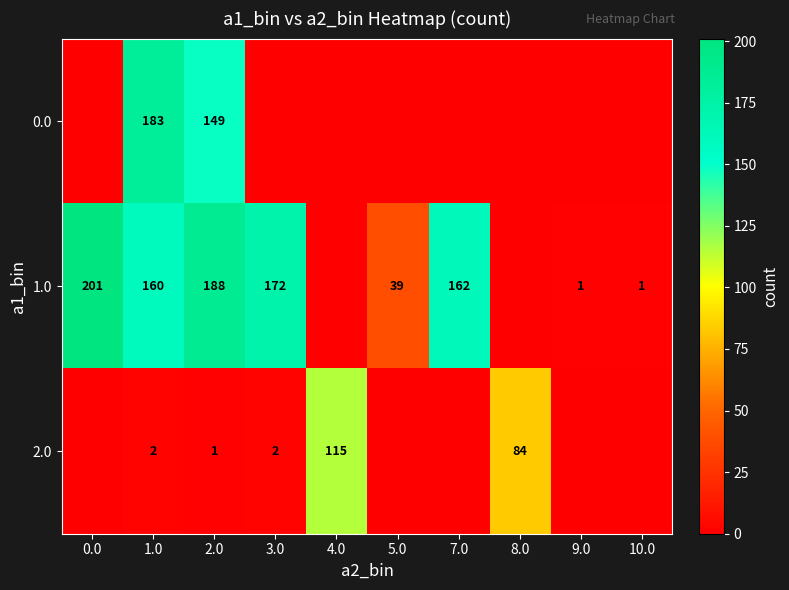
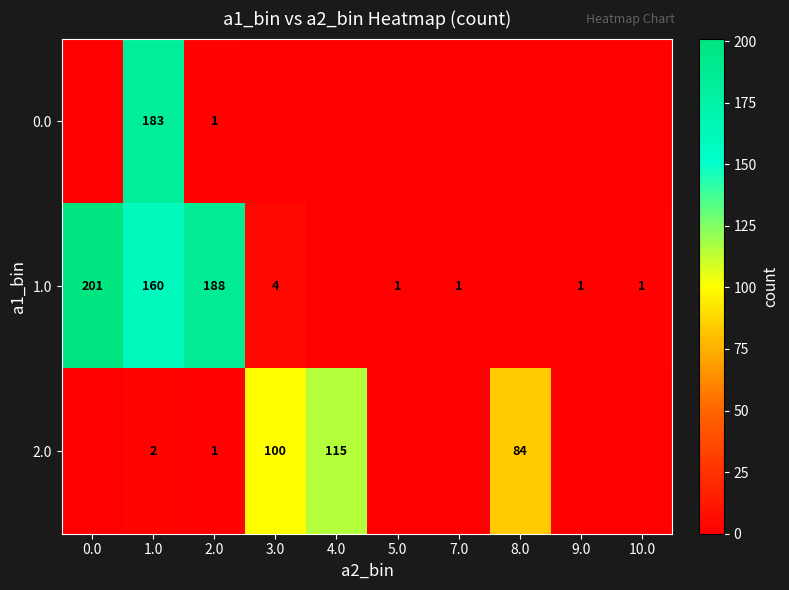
  {
    "0.0": {
      "1.0": 183,
-     "2.0": 149
+     "2.0": 1
    },
    "1.0": {
      "0.0": 201,
      "1.0": 160,
      "2.0": 188,
-     "3.0": 172,
-     "5.0": 39,
-     "7.0": 162,
+     "3.0": 4,
+     "5.0": 1,
+     "7.0": 1,
      "9.0": 1,
      "10.0": 1
    },
    "2.0": {
      "1.0": 2,
      "2.0": 1,
-     "3.0": 2,
+     "3.0": 100,
      "4.0": 115,
      "8.0": 84
    }
  }
